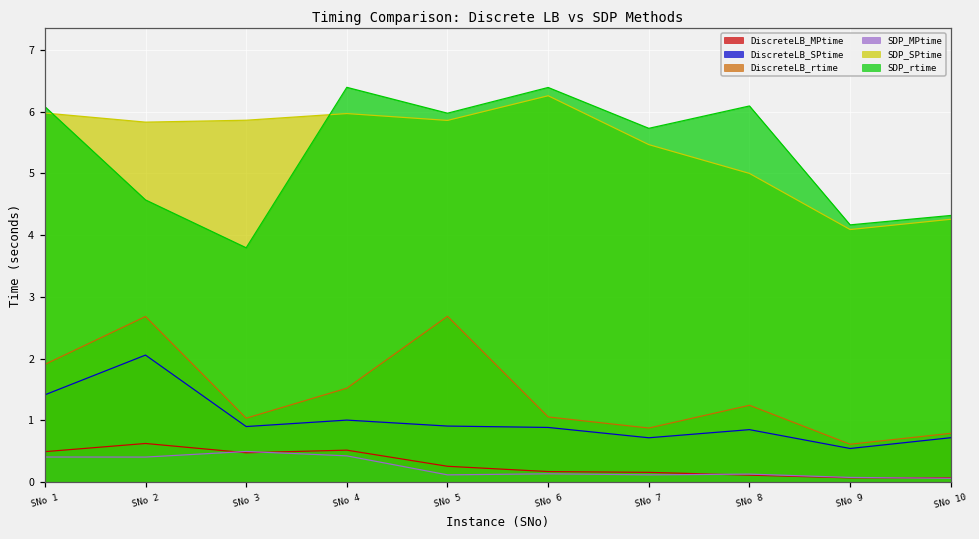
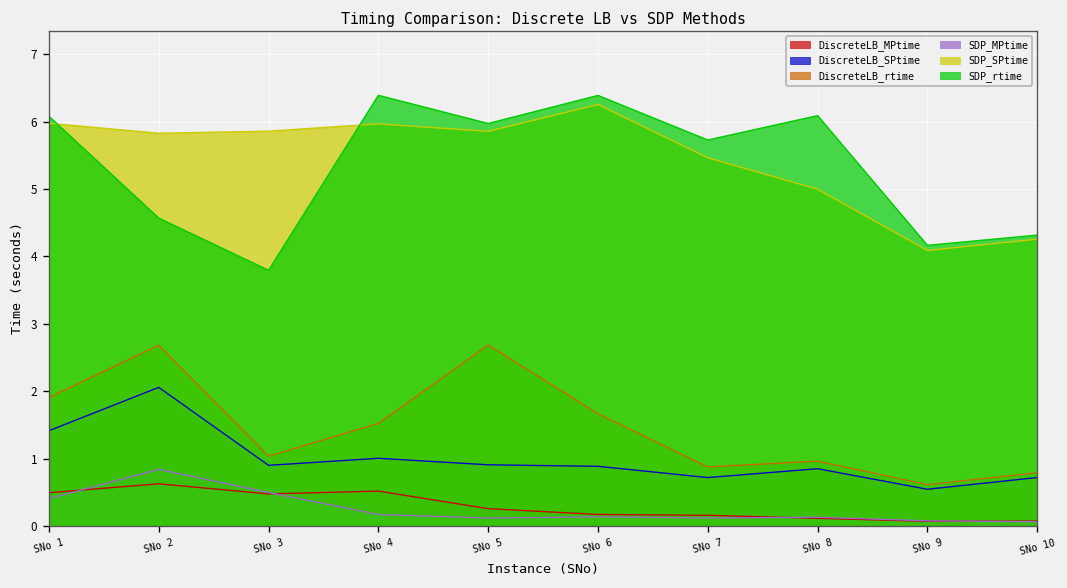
  {
    "DiscreteLB_MPtime": {
      "SNo 1": 0.5,
      "SNo 2": 0.6,
      "SNo 4": 0.5,
      "SNo 5": 0.3
    },
    "DiscreteLB_SPtime": {
      "SNo 1": 1.4,
      "SNo 2": 2.1,
      "SNo 3": 0.9,
      "SNo 4": 1.0,
      "SNo 5": 0.9,
      "SNo 6": 0.9,
      "SNo 7": 0.7,
      "SNo 8": 0.8,
      "SNo 9": 0.5,
      "SNo 10": 0.7
    },
    "DiscreteLB_rtime": {
      "SNo 1": 1.9,
      "SNo 2": 2.7,
      "SNo 3": 1.0,
      "SNo 4": 1.5,
      "SNo 5": 2.7,
-     "SNo 6": 1.1,
+     "SNo 6": 1.7,
      "SNo 7": 0.9,
-     "SNo 8": 1.2,
+     "SNo 8": 1.0,
      "SNo 9": 0.6,
      "SNo 10": 0.8
    },
    "SDP_MPtime": {
      "SNo 1": 0.4,
-     "SNo 2": 0.4,
-     "SNo 4": 0.4,
+     "SNo 2": 0.8,
+     "SNo 4": 0.2,
      "SNo 5": 0.1
    },
    "SDP_SPtime": {
      "SNo 1": 6.0,
      "SNo 2": 5.8,
      "SNo 3": 5.9,
      "SNo 4": 6.0,
      "SNo 5": 5.9,
      "SNo 6": 6.3,
      "SNo 7": 5.5,
      "SNo 8": 5.0,
      "SNo 9": 4.1,
      "SNo 10": 4.3
    },
    "SDP_rtime": {
      "SNo 1": 6.1,
      "SNo 2": 4.6,
      "SNo 3": 3.8,
      "SNo 4": 6.4,
      "SNo 5": 6.0,
      "SNo 6": 6.4,
      "SNo 7": 5.7,
      "SNo 8": 6.1,
      "SNo 9": 4.2,
      "SNo 10": 4.3
    }
  }
